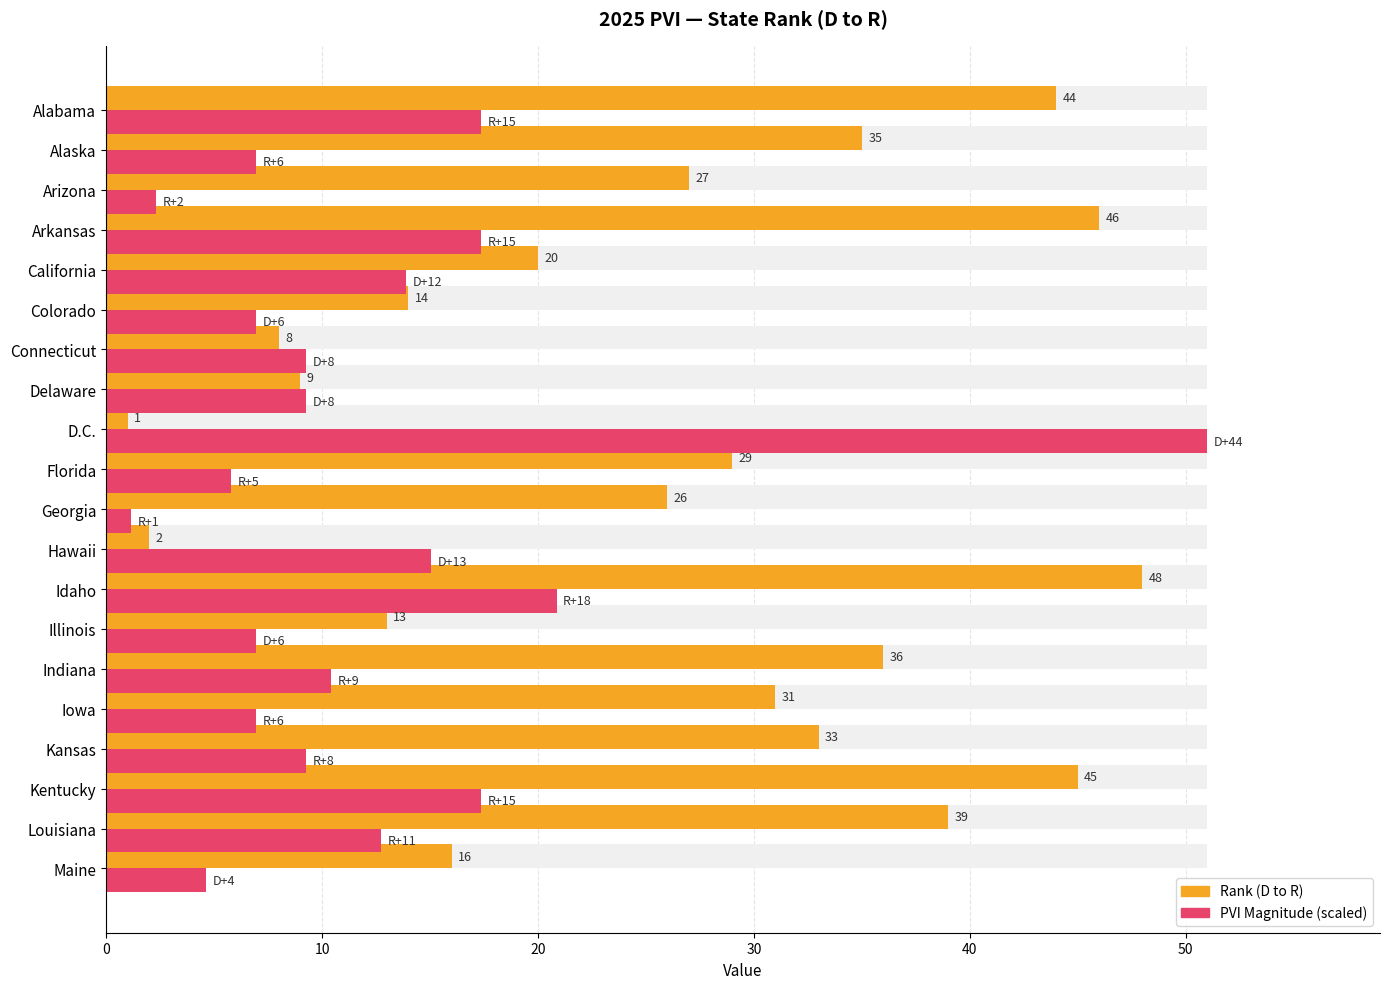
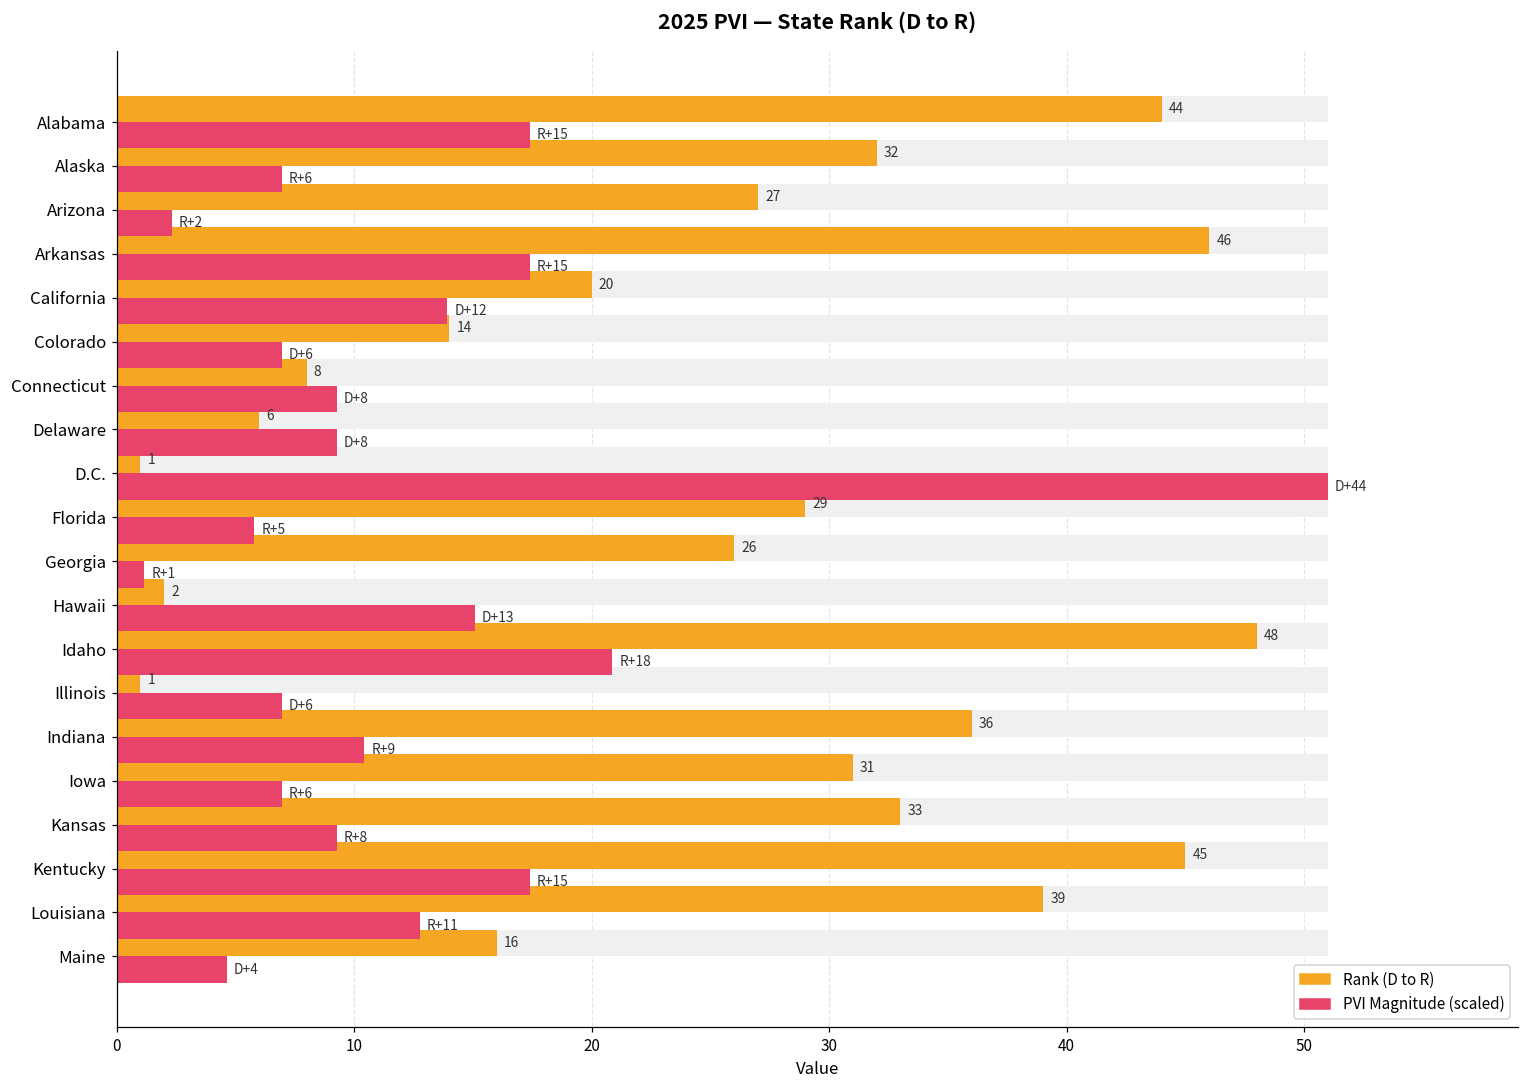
  {
    "Rank (D to R)": {
-     "Alaska": "35",
-     "Delaware": "9",
-     "Illinois": "13"
+     "Alaska": "32",
+     "Delaware": "6",
+     "Illinois": "1"
    },
    "PVI Magnitude (scaled)": {
      "Arizona": "+2",
      "Georgia": "+1"
    }
  }
